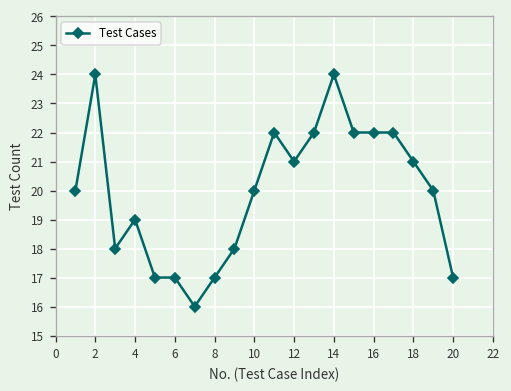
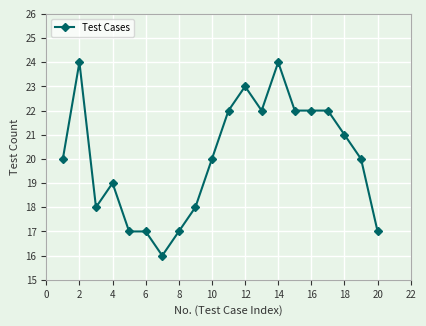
  {
    "2": 24,
    "4": 19,
    "6": 17,
    "8": 17,
    "10": 20,
-   "12": 21,
+   "12": 23,
    "14": 24,
    "16": 22,
    "18": 21,
    "20": 17
  }
